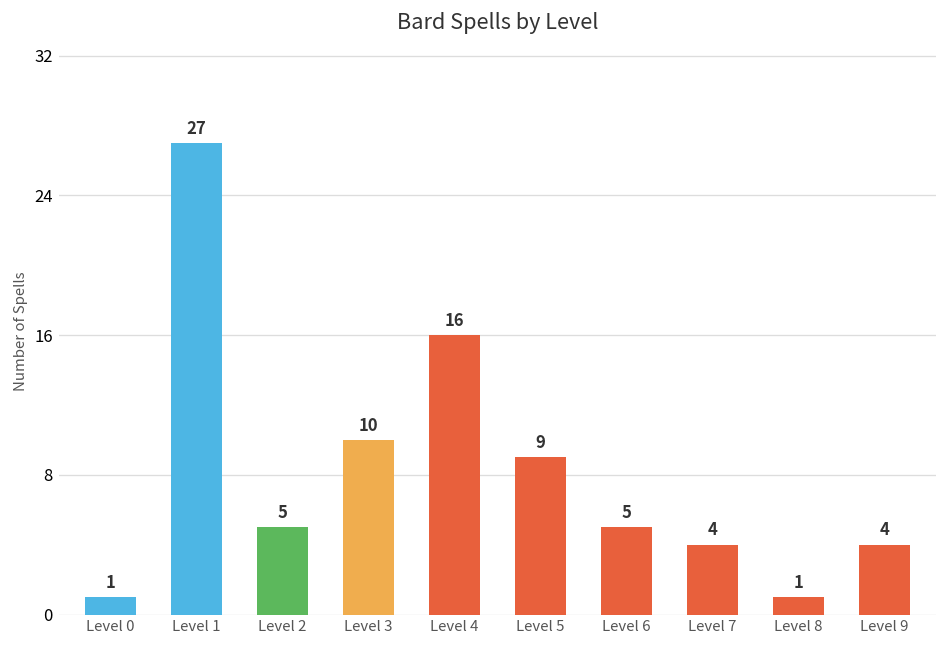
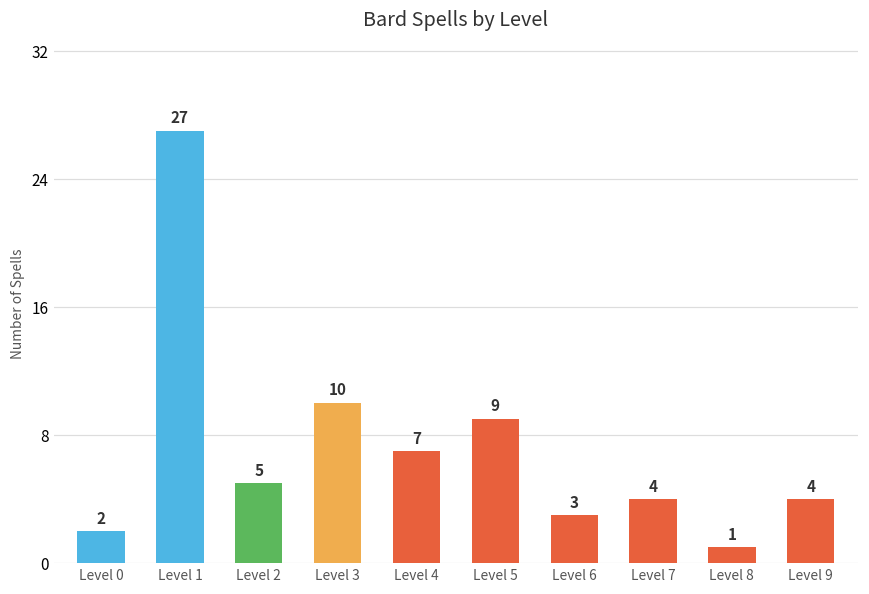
  {
-   "Level 0": 1,
+   "Level 0": 2,
    "Level 1": 27,
    "Level 2": 5,
    "Level 3": 10,
-   "Level 4": 16,
+   "Level 4": 7,
    "Level 5": 9,
-   "Level 6": 5,
+   "Level 6": 3,
    "Level 7": 4,
    "Level 8": 1,
    "Level 9": 4
  }
